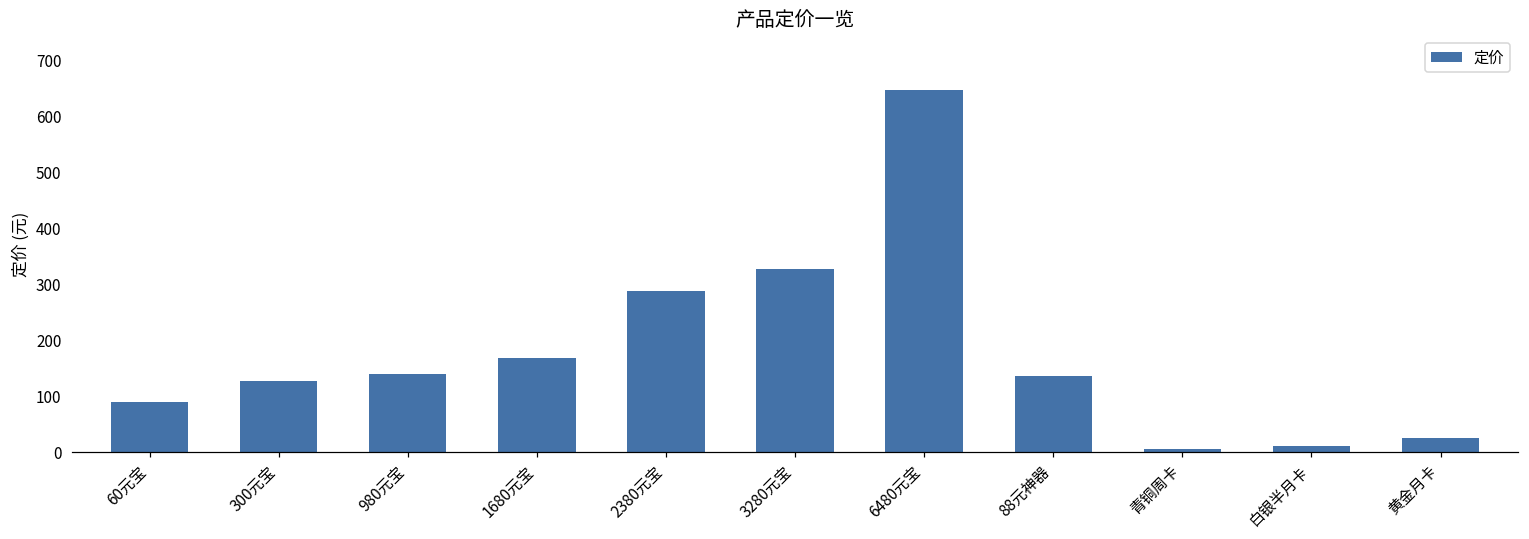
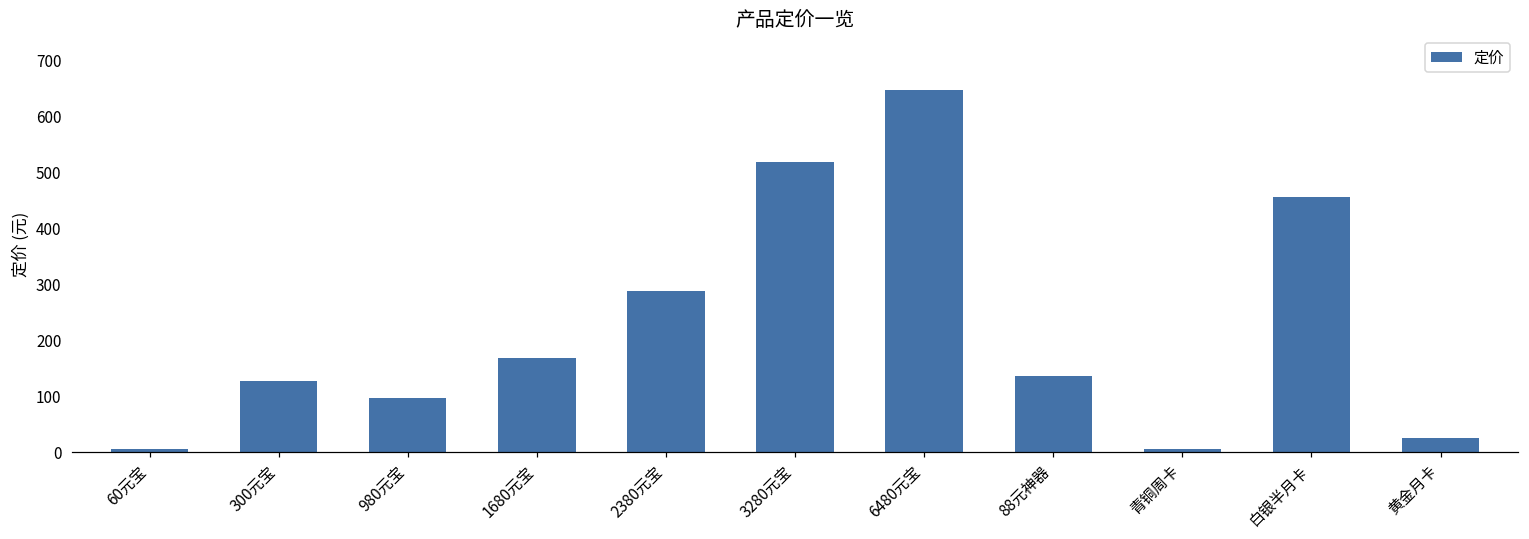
  {
-   "60元宝": 90,
+   "60元宝": 10,
    "300元宝": 130,
-   "980元宝": 140,
+   "980元宝": 100,
    "1680元宝": 170,
    "2380元宝": 290,
-   "3280元宝": 330,
+   "3280元宝": 520,
    "6480元宝": 650,
    "88元神器": 140,
    "青铜周卡": 10,
-   "白银半月卡": 10,
+   "白银半月卡": 460,
    "黄金月卡": 30
  }
